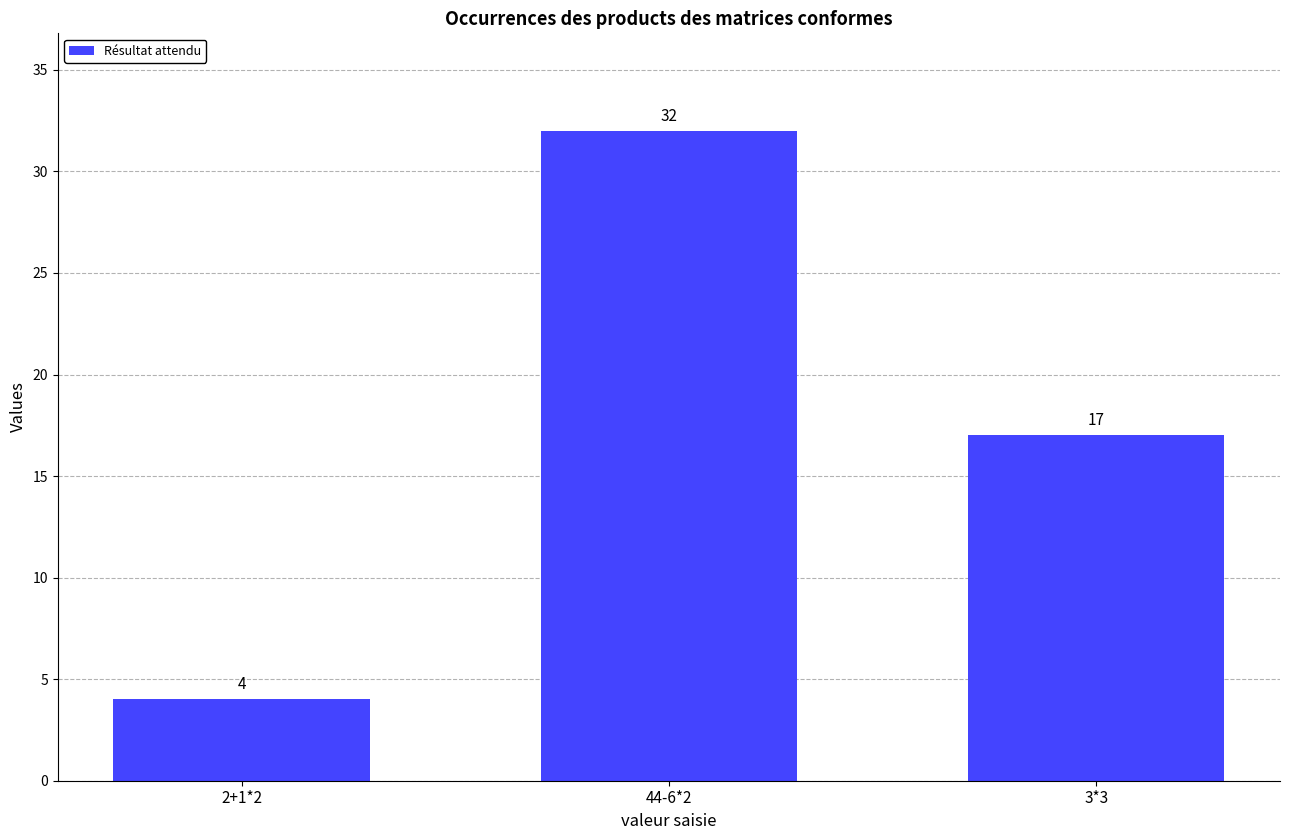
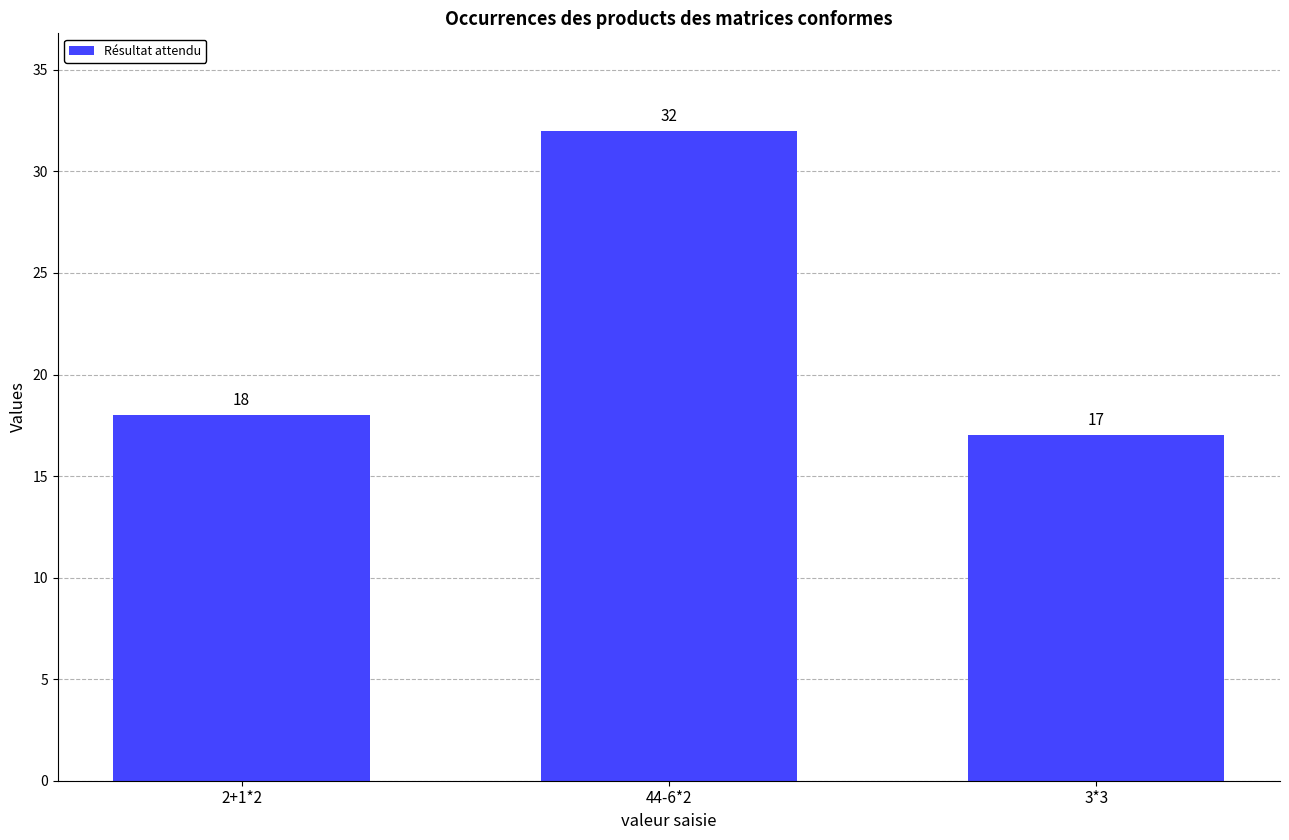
  {
-   "2+1*2": 4,
+   "2+1*2": 18,
    "44-6*2": 32,
    "3*3": 17
  }
